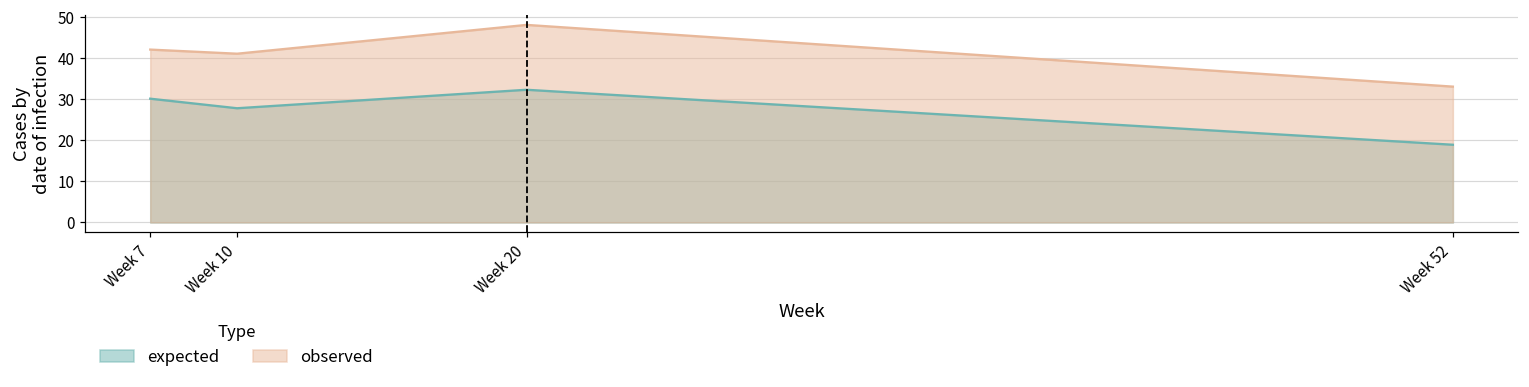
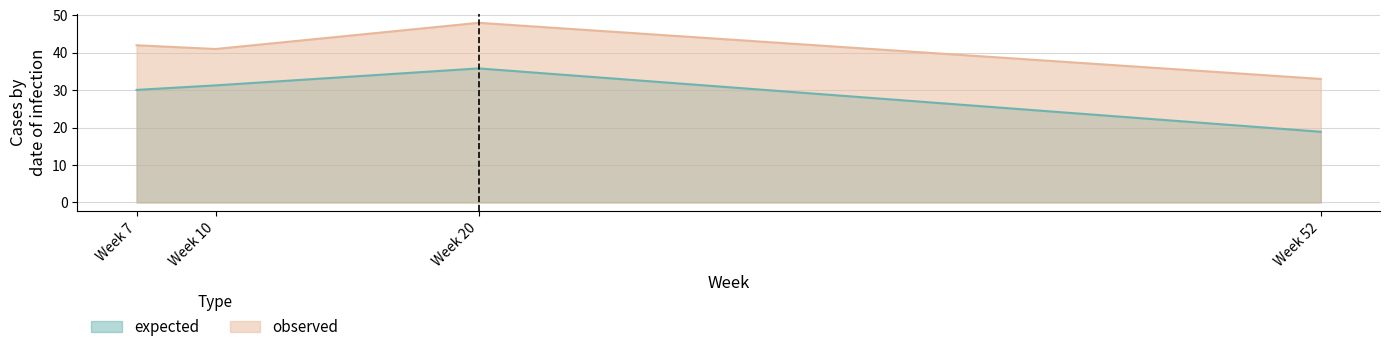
  {
    "expected": {
      "Week 7": 30,
-     "Week 10": 28,
-     "Week 20": 32,
+     "Week 10": 31,
+     "Week 20": 36,
      "Week 52": 19
    },
    "observed": {
      "Week 7": 42,
      "Week 10": 41,
      "Week 20": 48,
      "Week 52": 33
    }
  }
